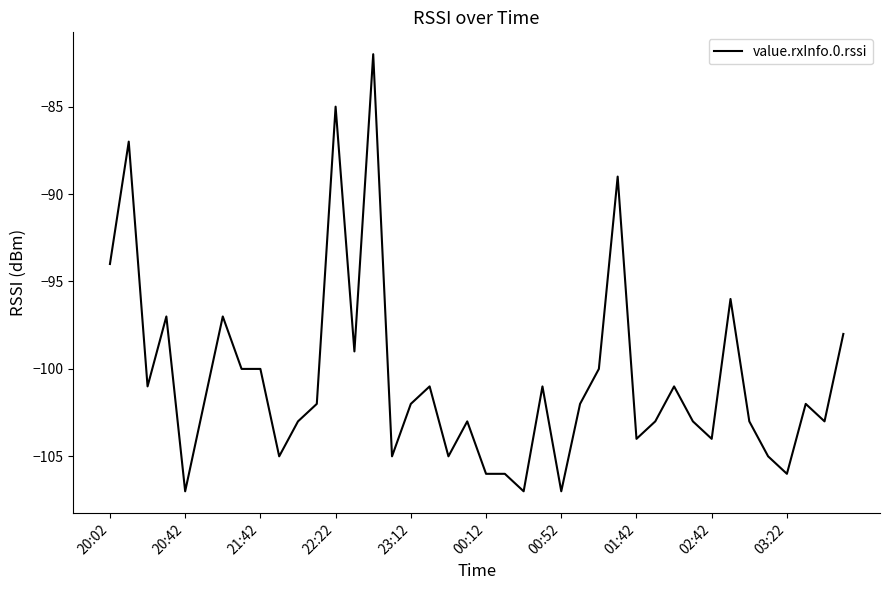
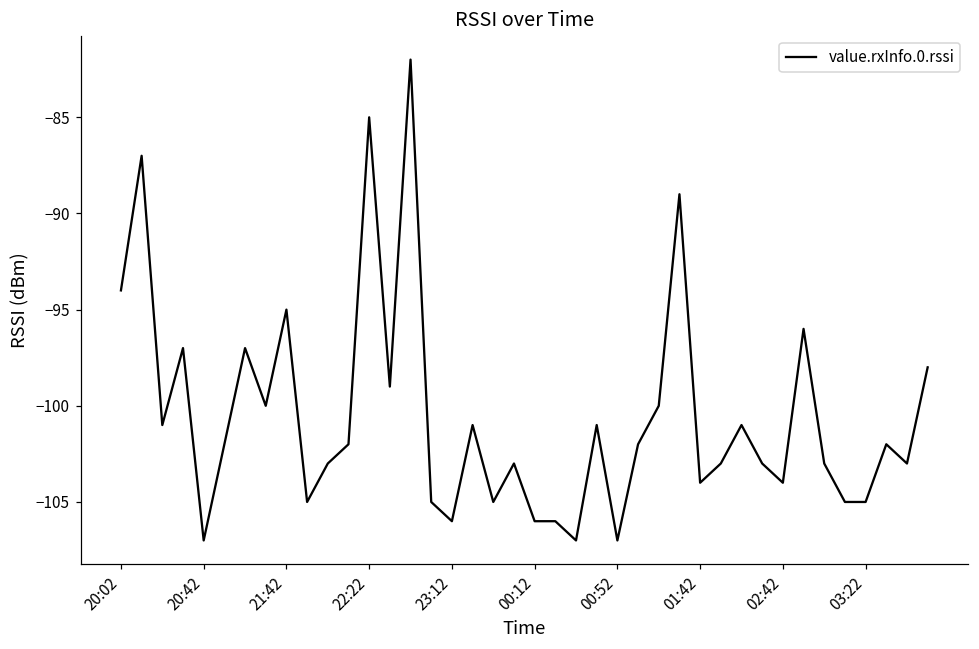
  {
    "20:02": -94,
    "20:42": -107,
-   "21:42": -100,
+   "21:42": -95,
    "22:22": -85,
-   "23:12": -102,
+   "23:12": -106,
    "00:12": -106,
    "00:52": -107,
    "01:42": -104,
    "02:42": -104,
-   "03:22": -106
+   "03:22": -105
  }
